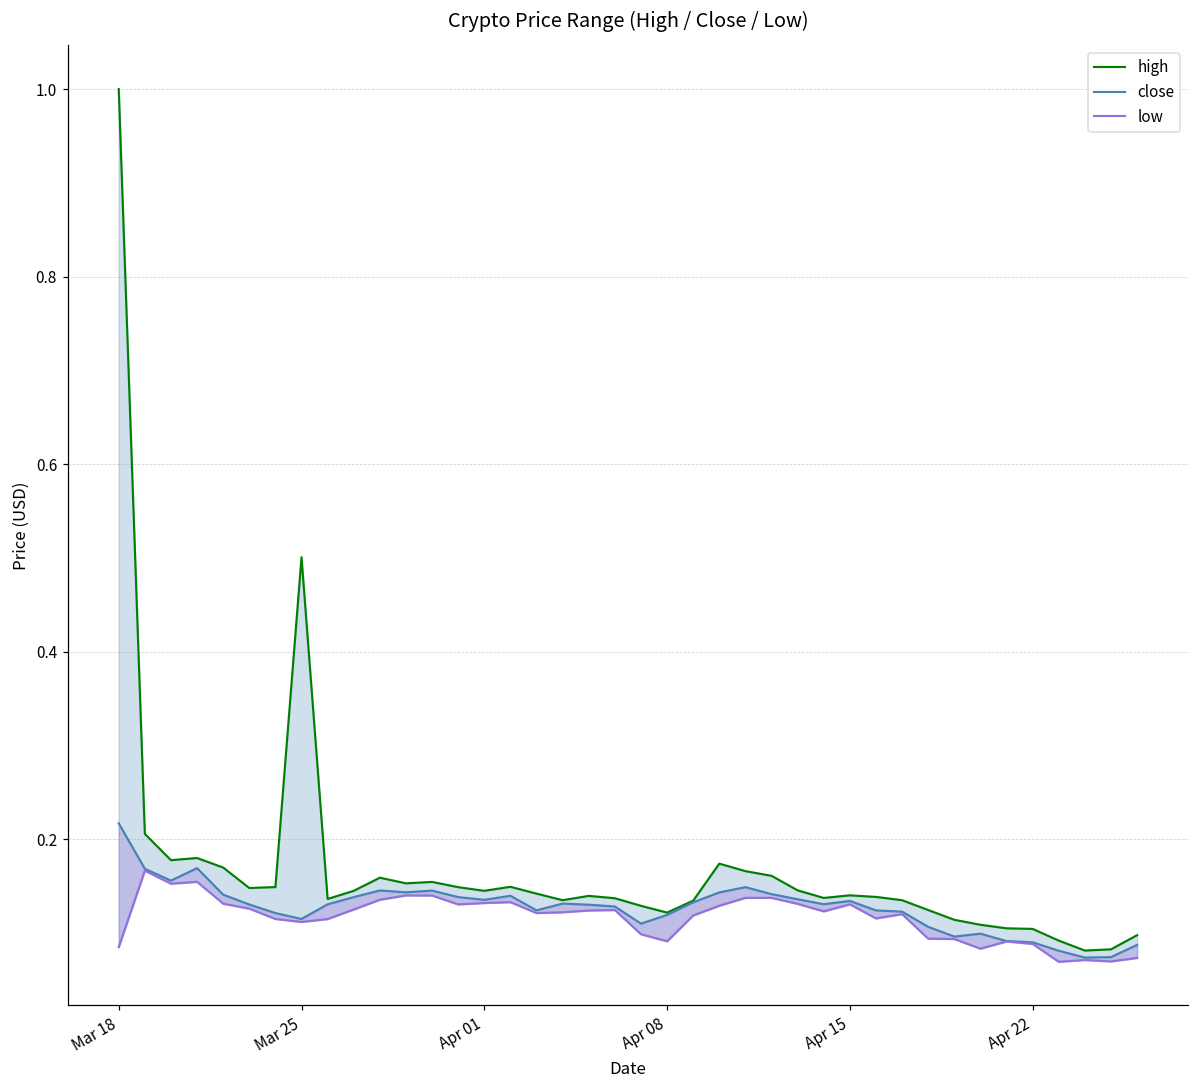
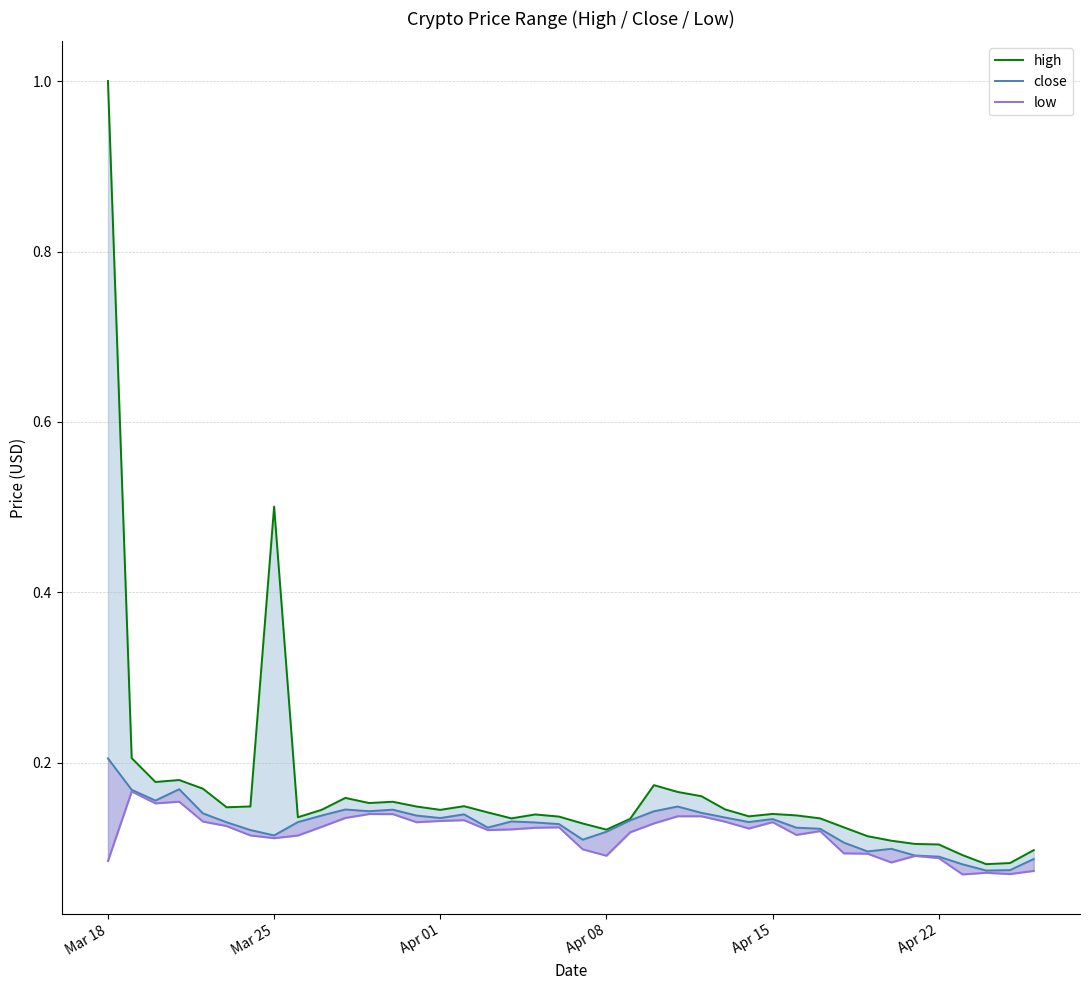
  {
    "high": {
      "Mar 18": 1.00,
      "Mar 25": 0.50,
      "Apr 01": 0.15,
      "Apr 15": 0.14,
      "Apr 22": 0.10
    },
    "close": {
-     "Mar 18": 0.22,
+     "Mar 18": 0.21,
      "Mar 25": 0.12,
      "Apr 01": 0.14,
      "Apr 15": 0.13
    },
    "low": {
      "Mar 18": 0.09,
      "Mar 25": 0.11,
      "Apr 01": 0.13,
      "Apr 08": 0.09,
      "Apr 15": 0.13
    }
  }
